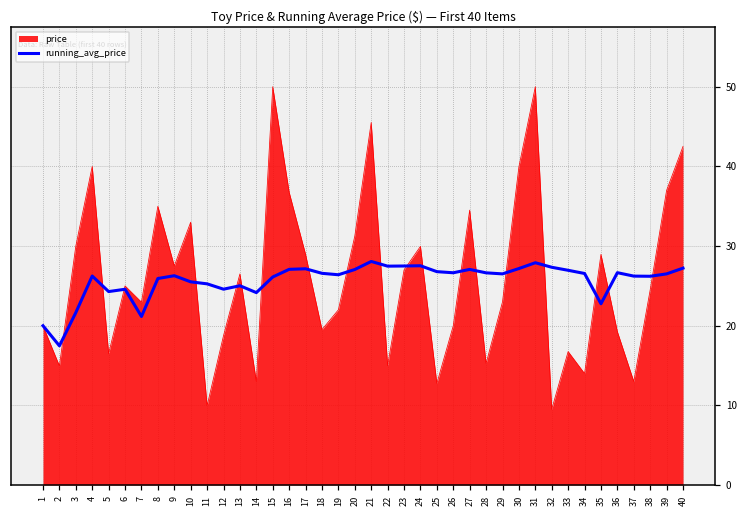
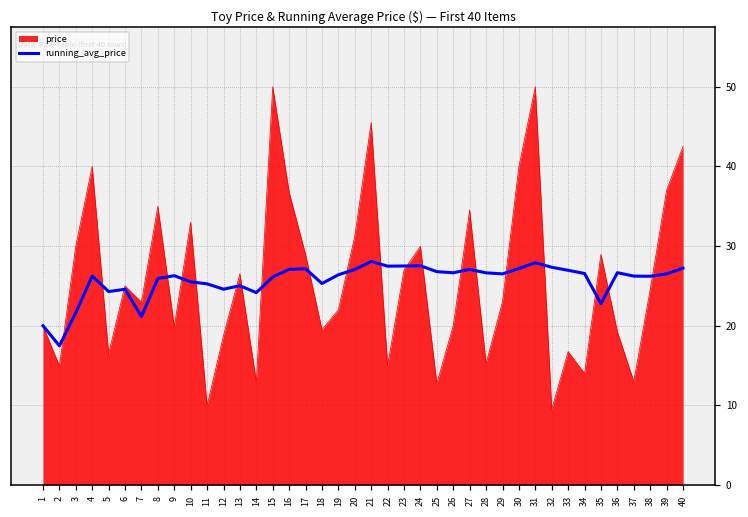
  {
    "price": {
      "2": 15,
      "3": 30,
      "4": 40,
      "5": 16,
      "6": 25,
      "7": 23,
      "8": 35,
-     "9": 28,
+     "9": 20,
      "10": 33,
      "11": 10,
      "12": 19,
      "13": 27,
      "14": 13,
      "15": 50,
      "16": 37,
      "17": 29,
      "18": 20,
      "19": 22,
      "20": 31,
      "21": 46,
      "22": 15,
      "23": 27,
      "24": 30,
      "25": 13,
      "26": 20,
      "27": 35,
      "28": 15,
      "29": 23,
      "30": 40,
      "31": 50,
      "32": 10,
      "33": 17,
      "34": 14,
      "35": 29,
      "36": 19,
      "37": 13,
      "38": 25,
      "39": 37,
      "40": 43
    },
    "running_avg_price": {
      "2": 17,
      "3": 22,
      "4": 26,
      "5": 24,
      "6": 25,
      "7": 21,
      "8": 26,
      "9": 26,
      "10": 26,
      "11": 25,
      "12": 25,
      "13": 25,
      "14": 24,
      "15": 26,
      "16": 27,
      "17": 27,
-     "18": 27,
+     "18": 25,
      "19": 26,
      "20": 27,
      "21": 28,
      "22": 27,
      "23": 27,
      "24": 28,
      "25": 27,
      "26": 27,
      "27": 27,
      "28": 27,
      "29": 27,
      "30": 27,
      "31": 28,
      "32": 27,
      "33": 27,
      "34": 27,
      "35": 23,
      "36": 27,
      "37": 26,
      "38": 26,
      "39": 27,
      "40": 27
    }
  }
